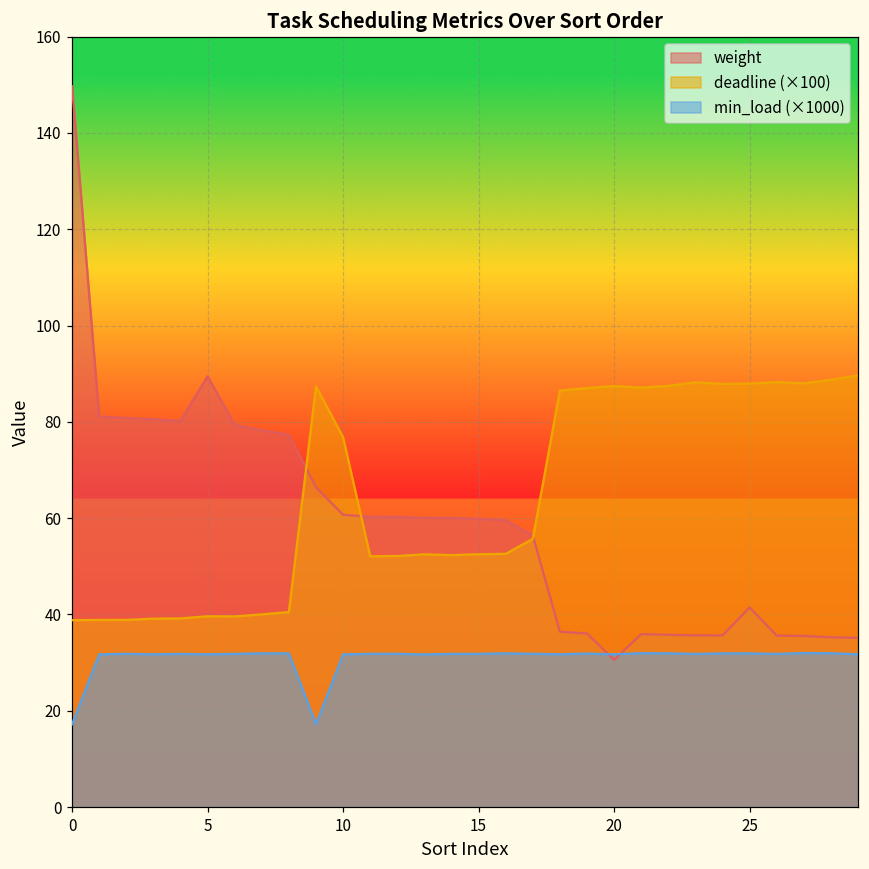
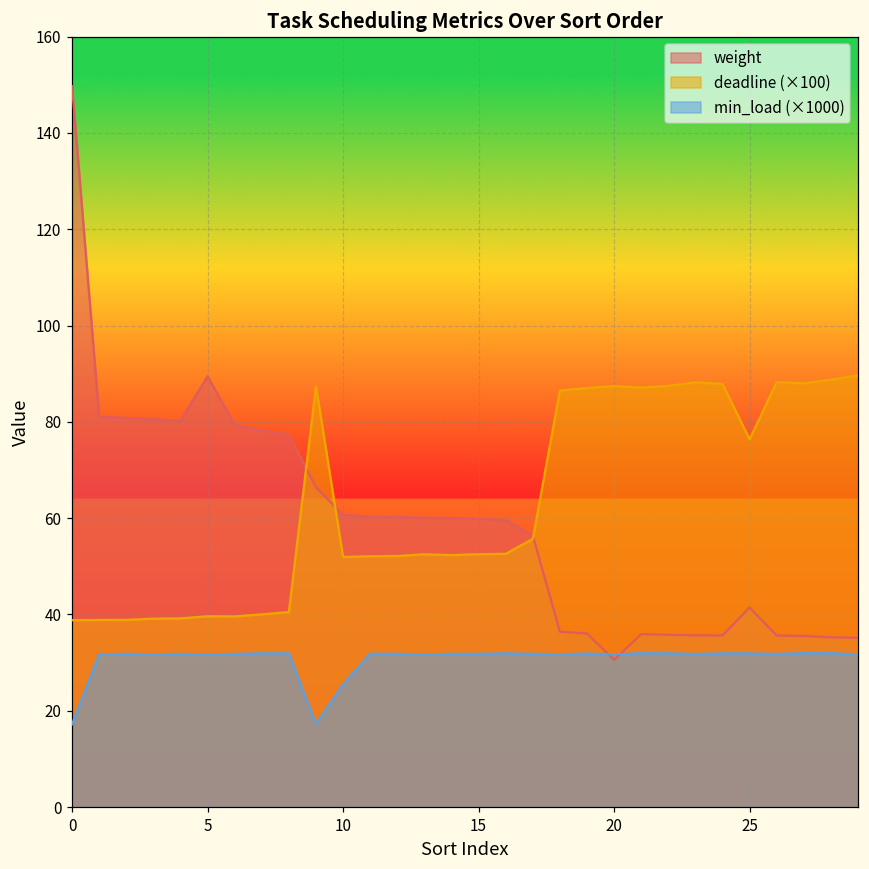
  {
    "weight": {
      "0": 150,
      "5": 89,
      "10": 61,
      "15": 60,
      "20": 31,
      "25": 41
    },
    "deadline (×100)": {
      "0": 39,
      "5": 40,
-     "10": 77,
+     "10": 52,
      "15": 53,
      "20": 87,
-     "25": 88
+     "25": 76
    },
    "min_load (×1000)": {
      "0": 17,
      "5": 32,
-     "10": 32,
+     "10": 26,
      "15": 32,
      "20": 32,
      "25": 32
    }
  }
